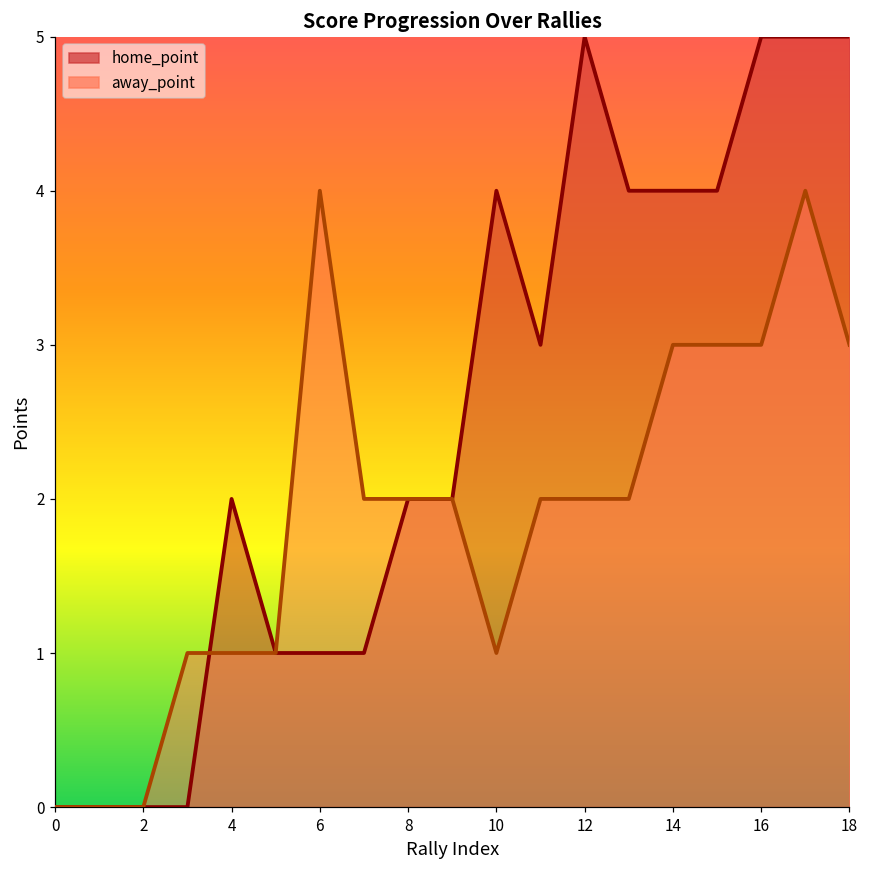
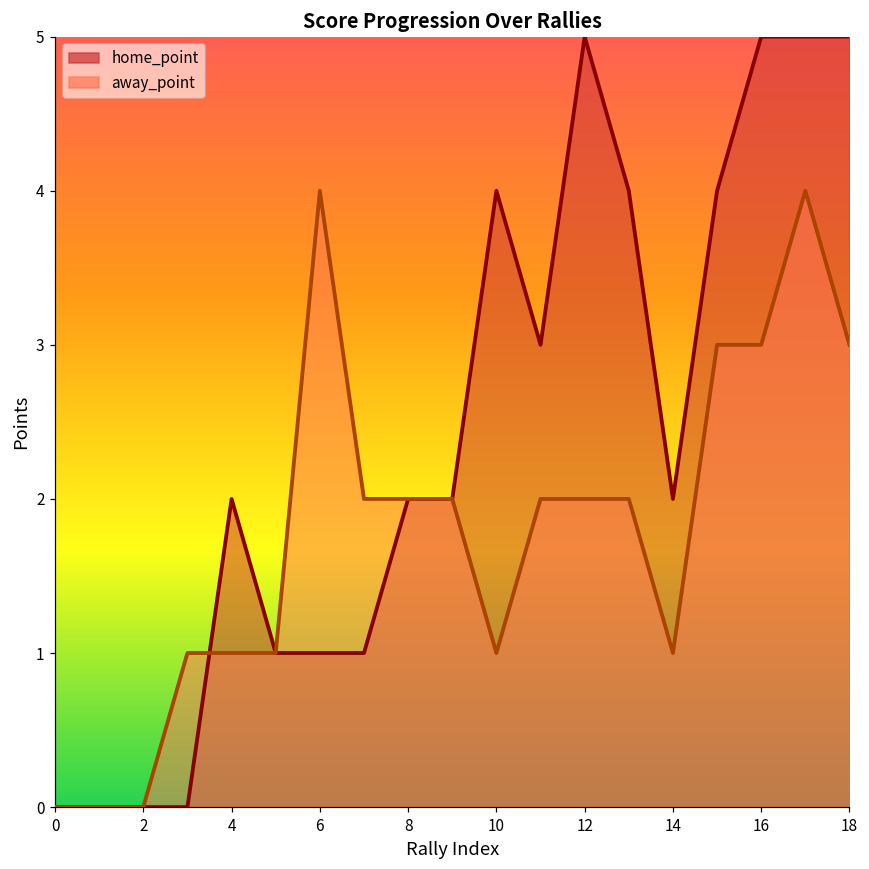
  {
    "home_point": {
      "4": 2,
      "6": 1,
      "10": 4,
      "12": 5,
-     "14": 4,
+     "14": 2,
      "16": 5,
      "18": 5
    },
    "away_point": {
      "4": 1,
      "6": 4,
      "10": 1,
      "12": 2,
-     "14": 3,
+     "14": 1,
      "16": 3,
      "18": 3
    }
  }
